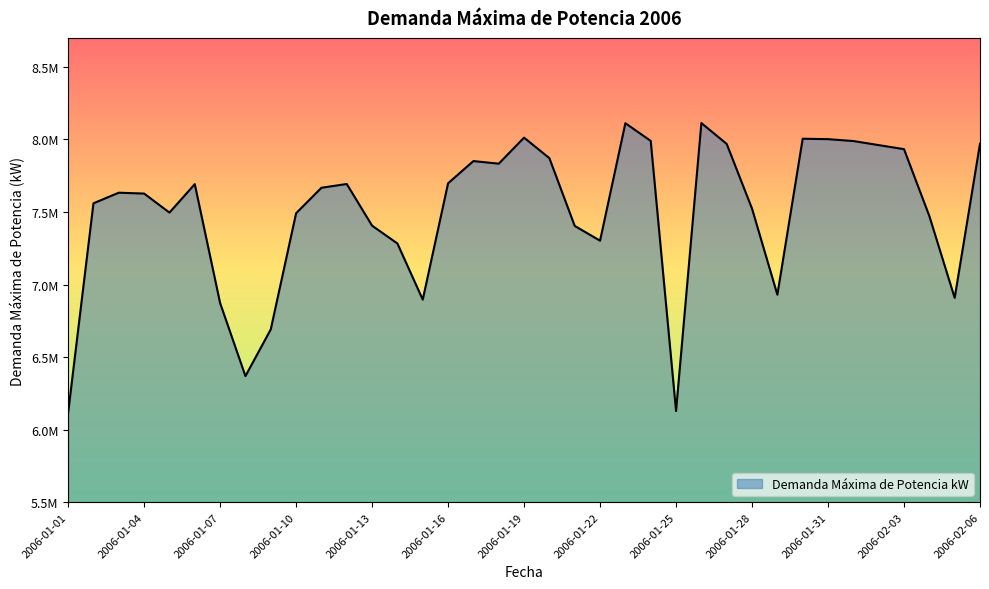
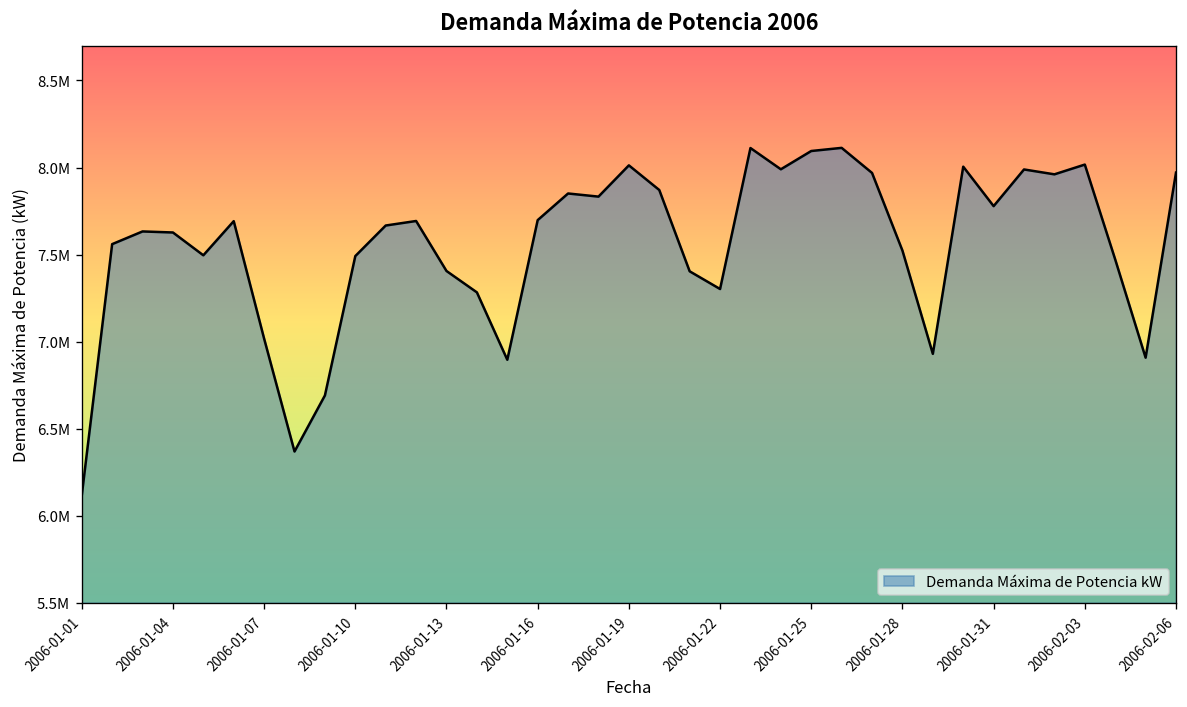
  {
    "2006-01-01": 6120000,
    "2006-01-04": 7630000,
-   "2006-01-07": 6870000,
+   "2006-01-07": 7020000,
    "2006-01-10": 7490000,
    "2006-01-13": 7410000,
    "2006-01-16": 7700000,
    "2006-01-19": 8010000,
    "2006-01-22": 7300000,
-   "2006-01-25": 6130000,
+   "2006-01-25": 8100000,
    "2006-01-28": 7520000,
-   "2006-01-31": 8000000,
-   "2006-02-03": 7930000,
+   "2006-01-31": 7780000,
+   "2006-02-03": 8020000,
    "2006-02-06": 7970000
  }
